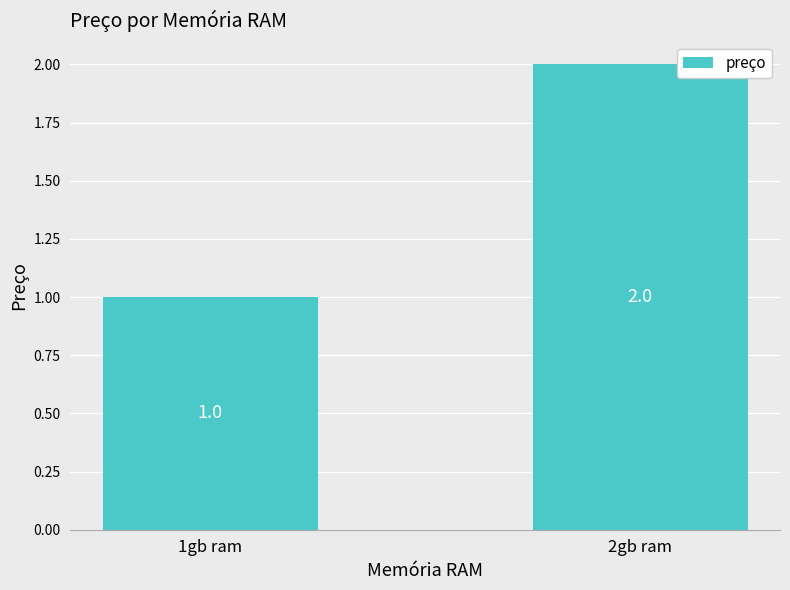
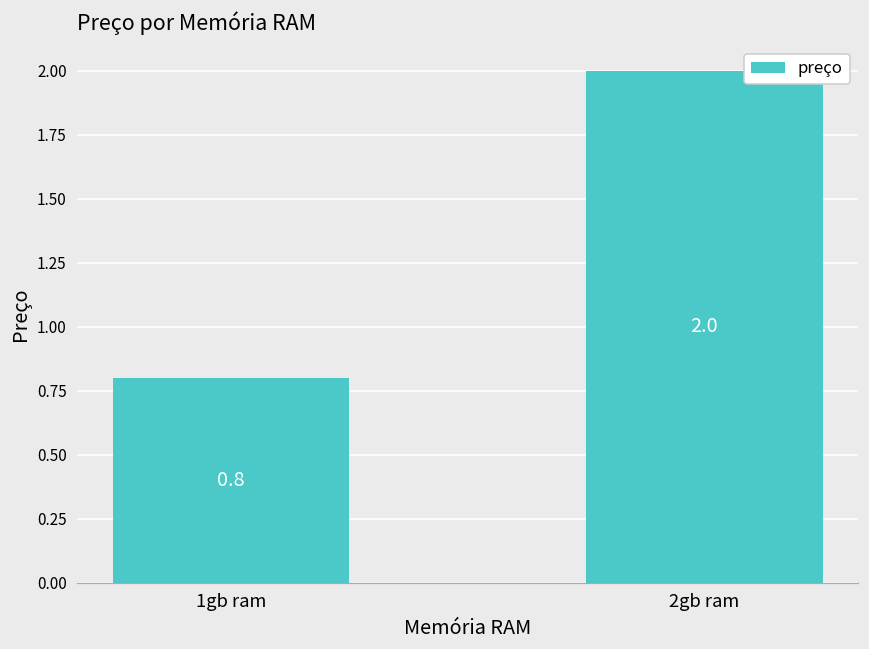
  {
-   "1gb ram": 1.0,
+   "1gb ram": 0.8,
    "2gb ram": 2.0
  }
